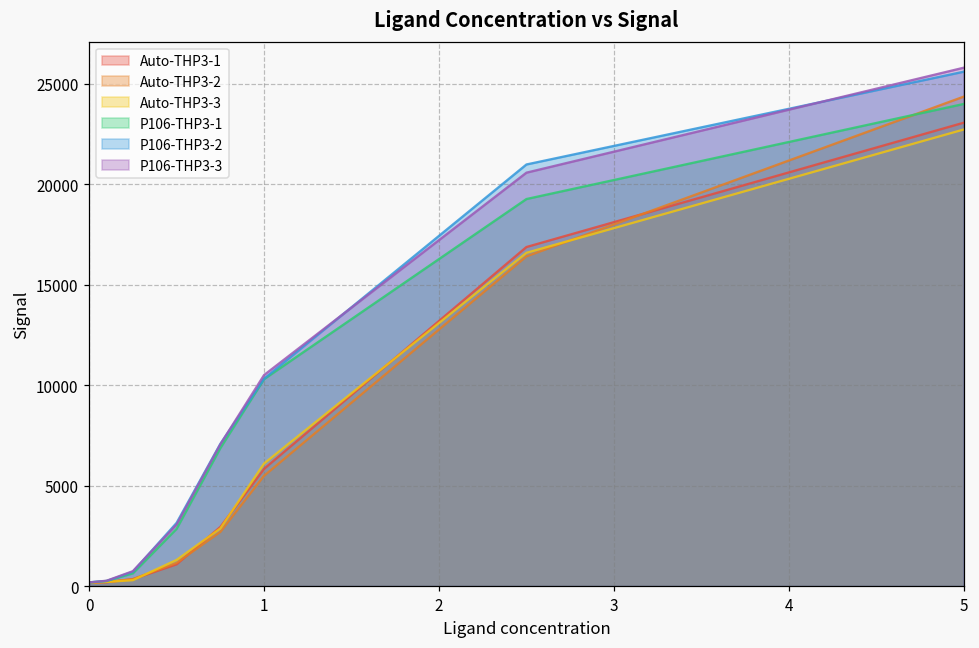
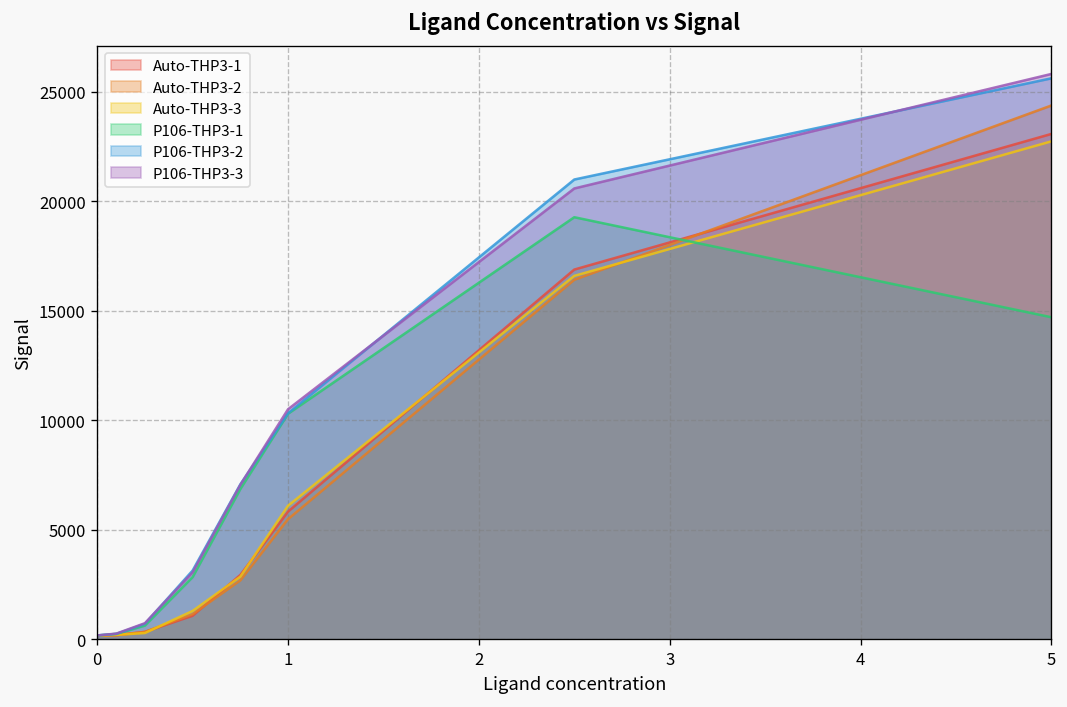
  {
    "P106-THP3-1": {
-     "5": 24000
+     "5": 14700
    },
    "P106-THP3-2": {
      "5": 25600
    },
    "P106-THP3-3": {
      "1": 10500,
      "5": 25800
    }
  }
